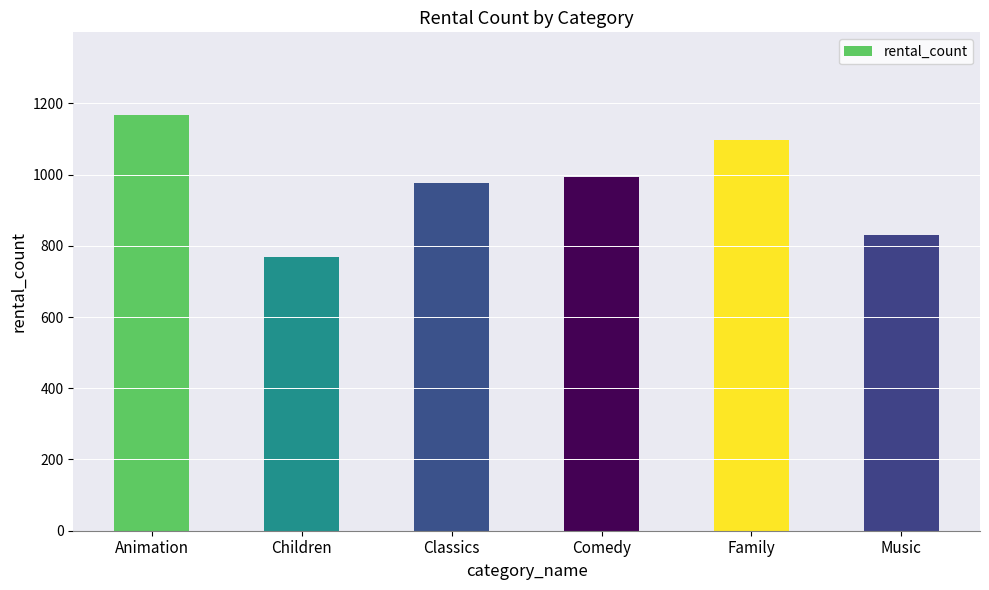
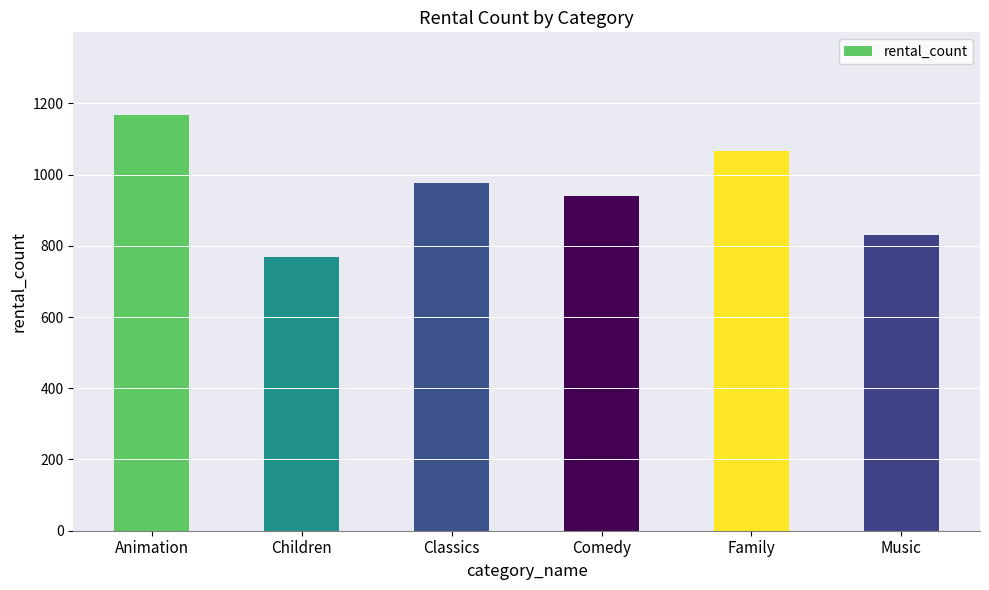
  {
    "Animation": 1170,
    "Children": 770,
    "Classics": 980,
-   "Comedy": 990,
-   "Family": 1100,
+   "Comedy": 940,
+   "Family": 1070,
    "Music": 830
  }
